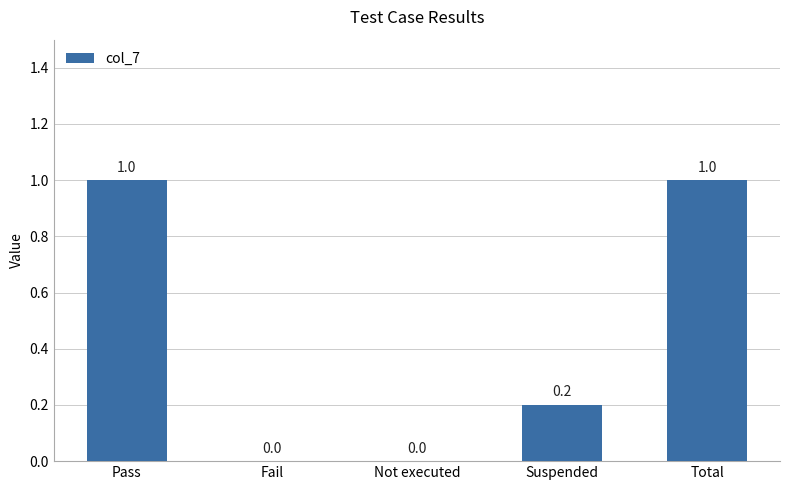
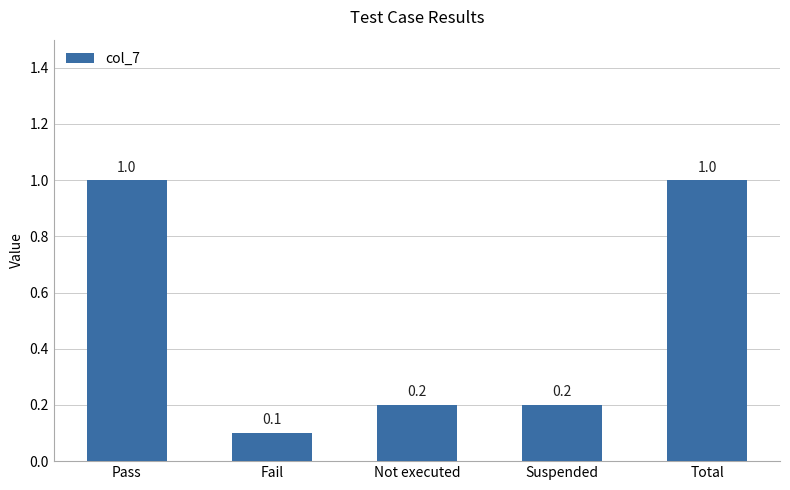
  {
    "Pass": 1.0,
-   "Fail": 0.0,
-   "Not executed": 0.0,
+   "Fail": 0.1,
+   "Not executed": 0.2,
    "Suspended": 0.2,
    "Total": 1.0
  }
